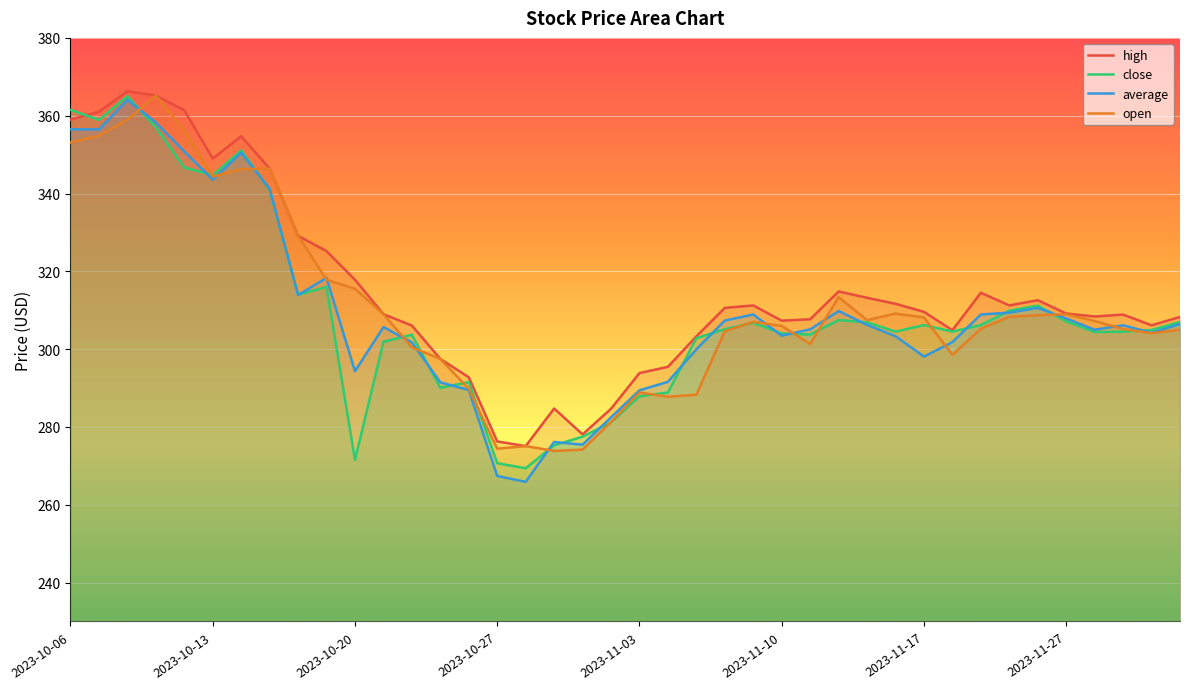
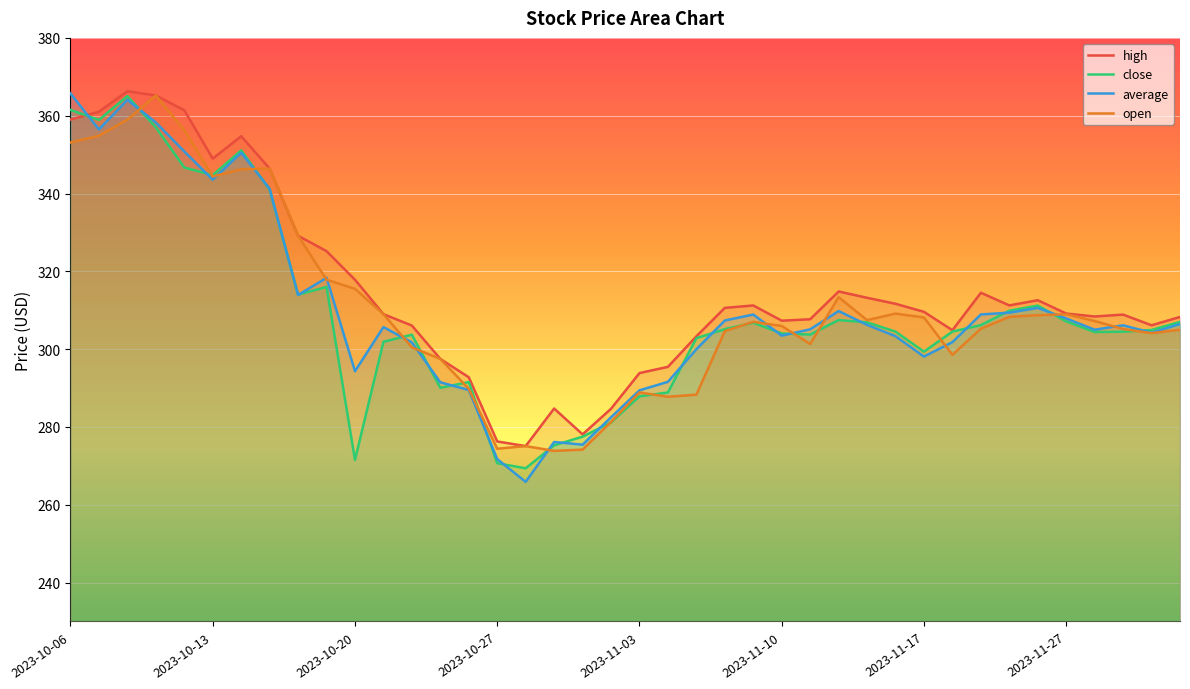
  {
    "close": {
      "2023-10-06": 362,
      "2023-10-20": 272,
      "2023-10-27": 271,
      "2023-11-03": 288,
-     "2023-11-17": 306,
+     "2023-11-17": 299,
      "2023-11-27": 307
    },
    "average": {
-     "2023-10-06": 357,
+     "2023-10-06": 366,
      "2023-10-13": 344,
      "2023-10-20": 294,
-     "2023-10-27": 267,
+     "2023-10-27": 272,
      "2023-11-17": 298,
      "2023-11-27": 308
    }
  }
